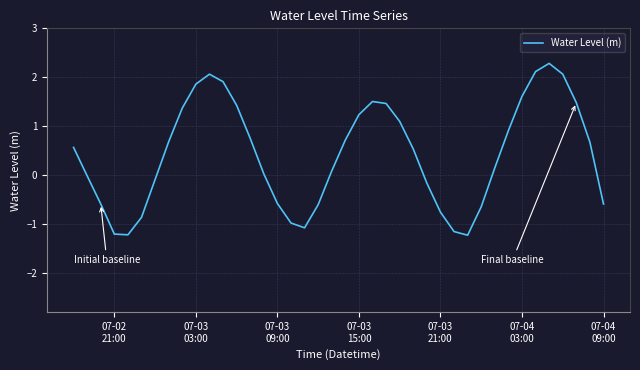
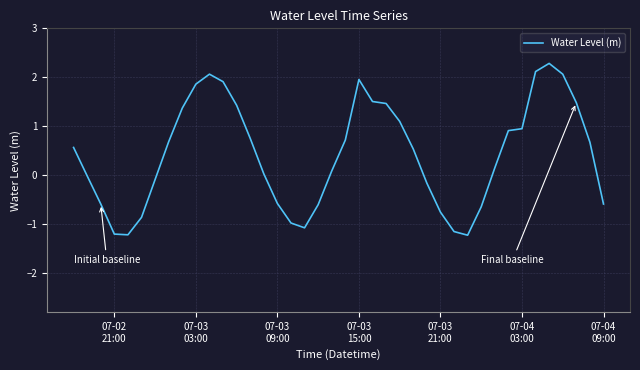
  {
    "07-02 21:00": -1.2,
    "07-03 03:00": 1.9,
    "07-03 09:00": -0.6,
-   "07-03 15:00": 1.2,
+   "07-03 15:00": 2.0,
    "07-03 21:00": -0.8,
-   "07-04 03:00": 1.6,
+   "07-04 03:00": 0.9,
    "07-04 09:00": -0.6
  }
